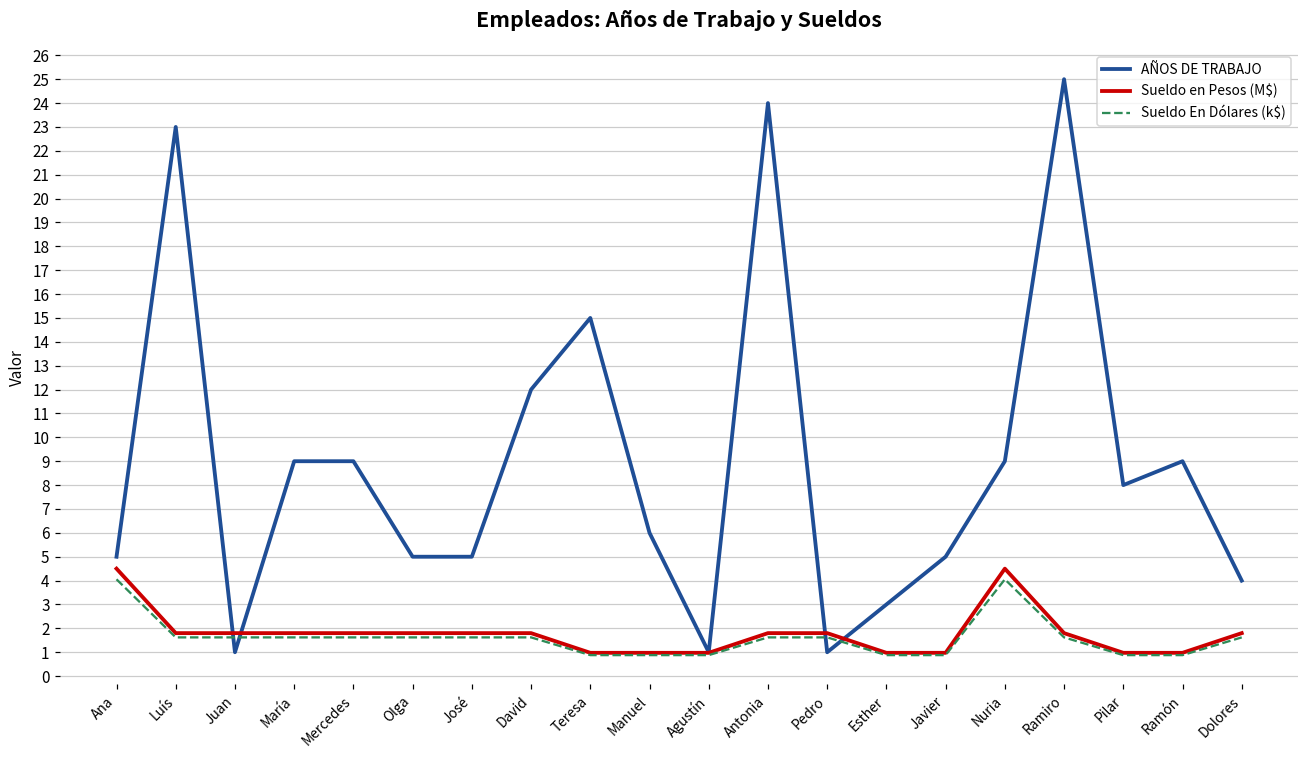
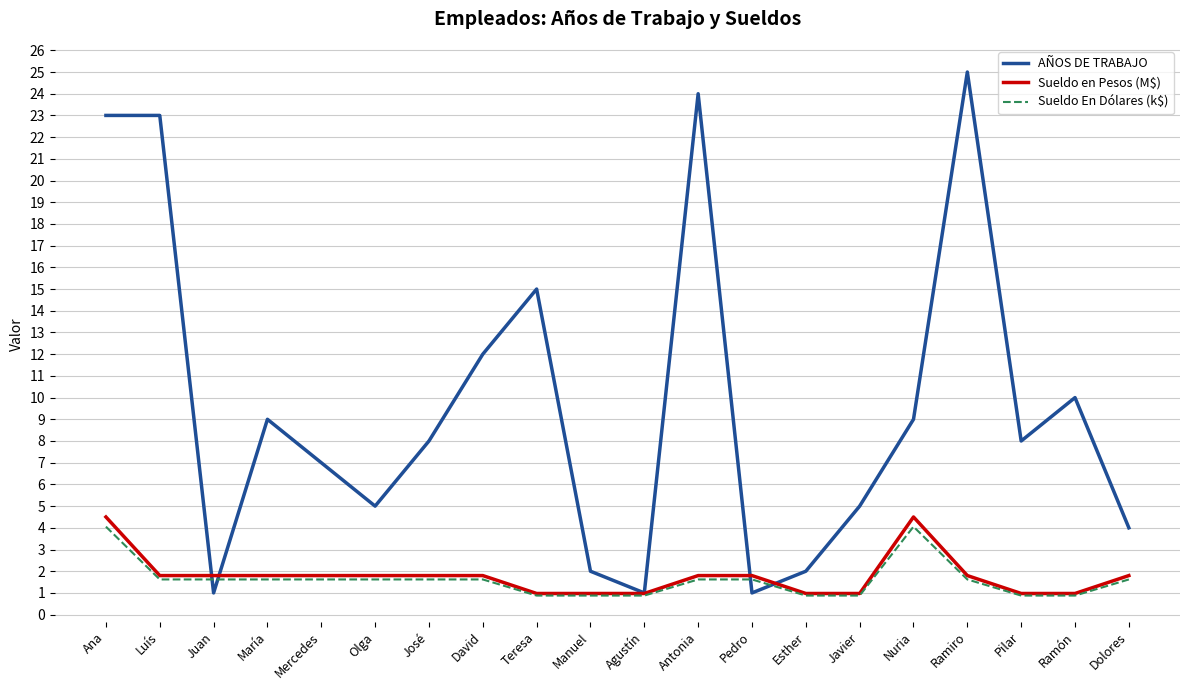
  {
    "AÑOS DE TRABAJO": {
-     "Ana": 5,
+     "Ana": 23,
      "Luís": 23,
      "Juan": 1,
      "María": 9,
-     "Mercedes": 9,
+     "Mercedes": 7,
      "Olga": 5,
-     "José": 5,
+     "José": 8,
      "David": 12,
      "Teresa": 15,
-     "Manuel": 6,
+     "Manuel": 2,
      "Antonia": 24,
      "Pedro": 1,
-     "Esther": 3,
+     "Esther": 2,
      "Javier": 5,
      "Nuria": 9,
      "Ramiro": 25,
      "Pilar": 8,
-     "Ramón": 9,
+     "Ramón": 10,
      "Dolores": 4
    },
    "Sueldo en Pesos (M$)": {
      "Ana": 4.5,
      "Luís": 1.8,
      "Juan": 1.8,
      "María": 1.8,
      "Mercedes": 1.8,
      "Olga": 1.8,
      "José": 1.8,
      "David": 1.8,
      "Antonia": 1.8,
      "Pedro": 1.8,
      "Nuria": 4.5,
      "Ramiro": 1.8,
      "Dolores": 1.8
    },
    "Sueldo En Dólares (k$)": {
      "Ana": 4,
      "Luís": 1.6,
      "Juan": 1.6,
      "María": 1.6,
      "Mercedes": 1.6,
      "Olga": 1.6,
      "José": 1.6,
      "David": 1.6,
      "Antonia": 1.6,
      "Pedro": 1.6,
      "Nuria": 4,
      "Ramiro": 1.6,
      "Dolores": 1.6
    }
  }
